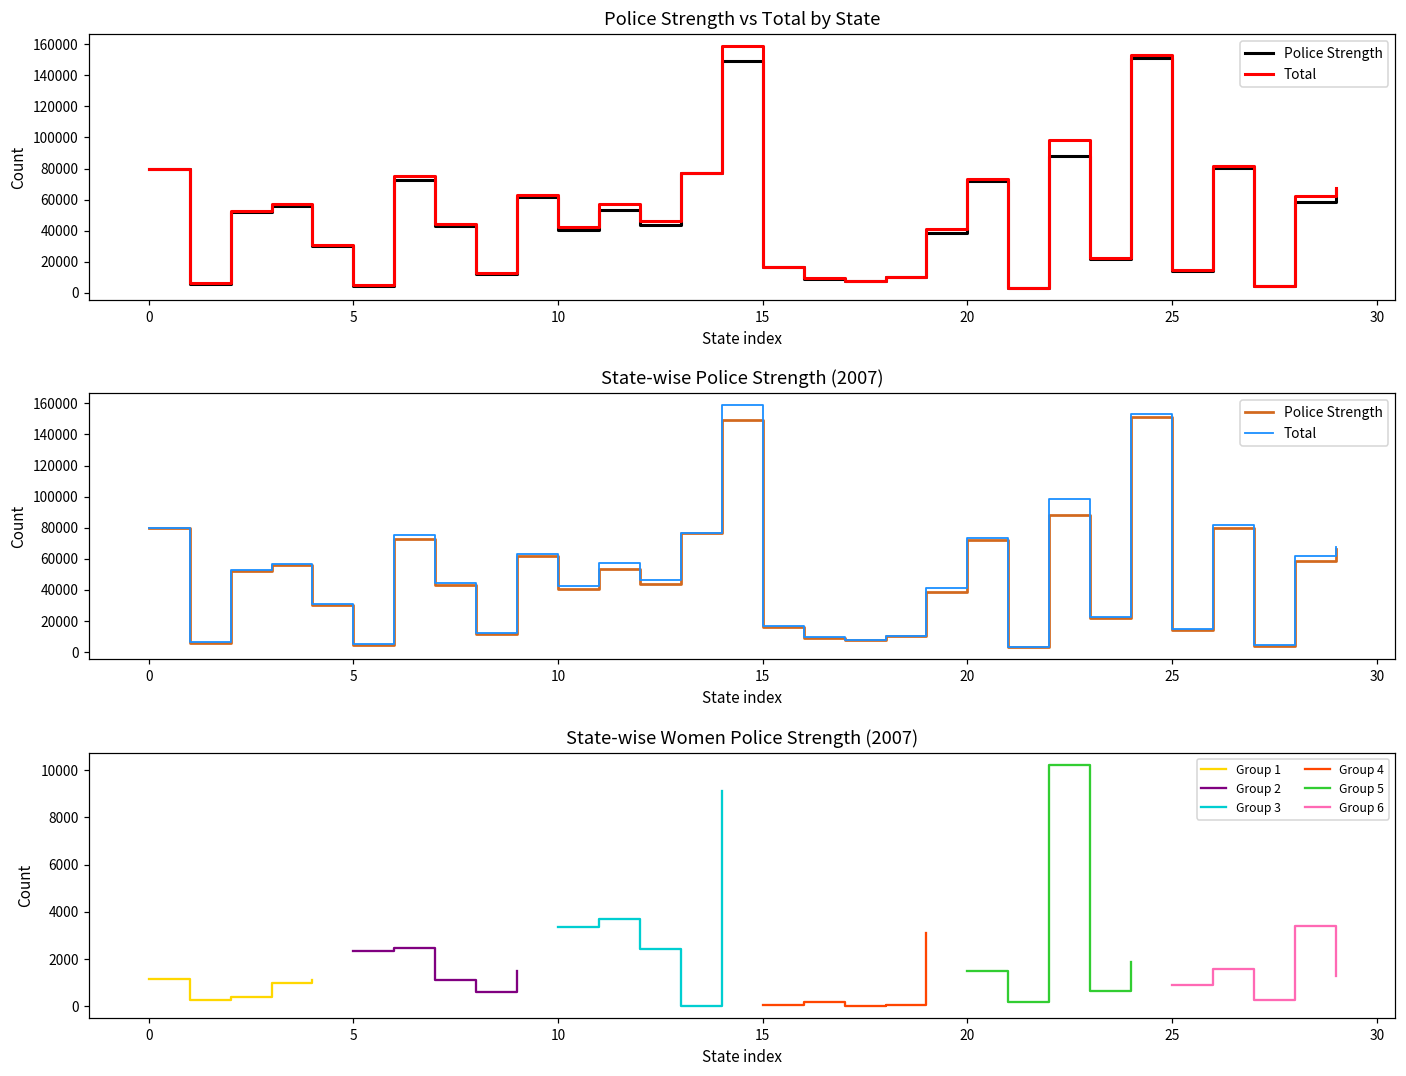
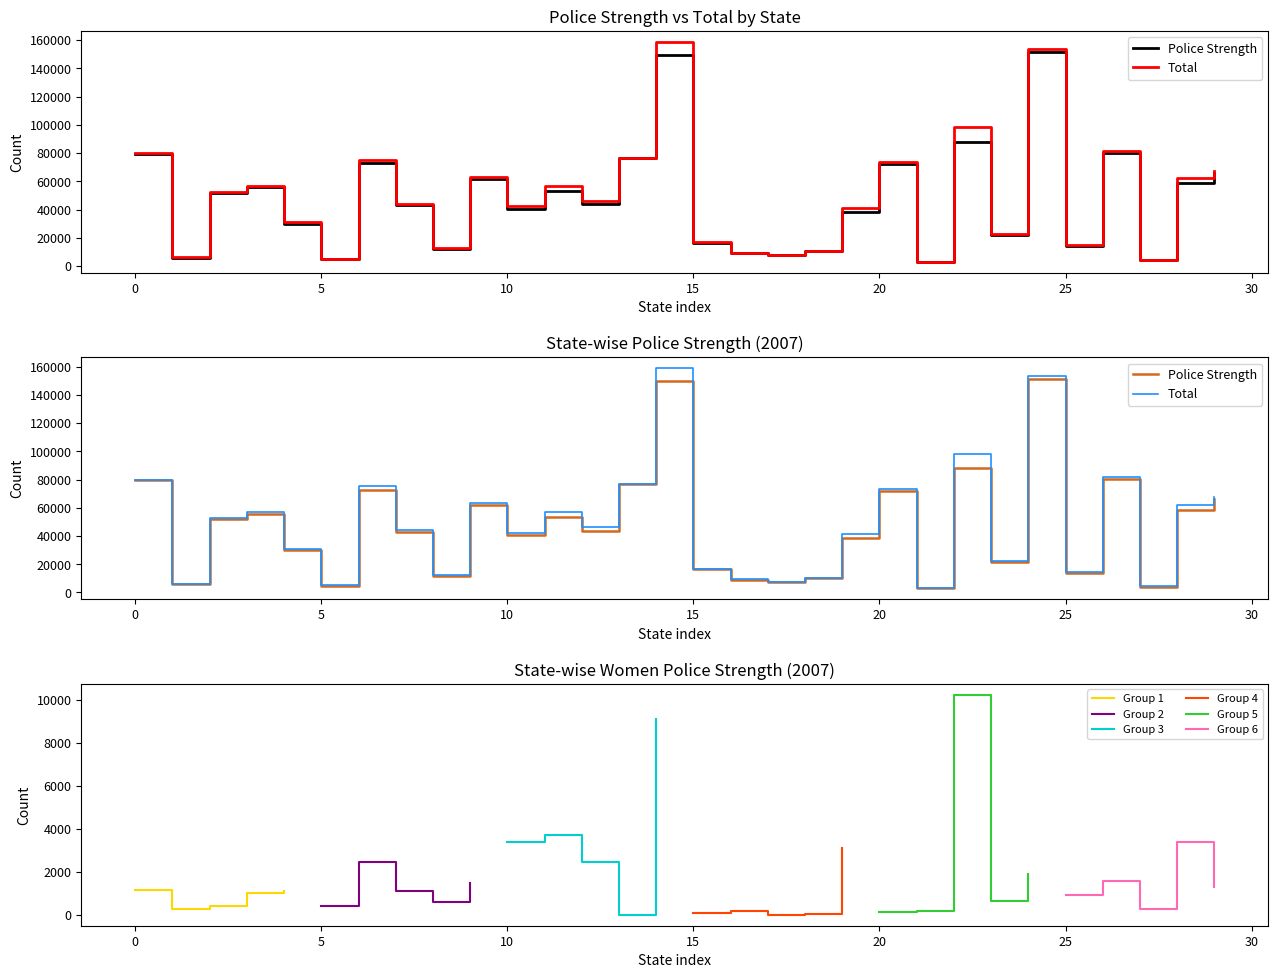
  {
    "State-wise Police Strength (2007)": {
      "Police Strength": {
        "10": 40000
      },
      "Total": {
        "10": 42000
      }
    },
    "State-wise Women Police Strength (2007)": {
      "Group 1": {
        "0": 1200
      },
      "Group 2": {
-       "5": 2300
+       "5": 400
      },
      "Group 3": {
        "10": 3400
      },
      "Group 4": {
        "15": 100
      },
      "Group 5": {
-       "20": 1500
+       "20": 100
      },
      "Group 6": {
        "25": 900
      }
    }
  }
